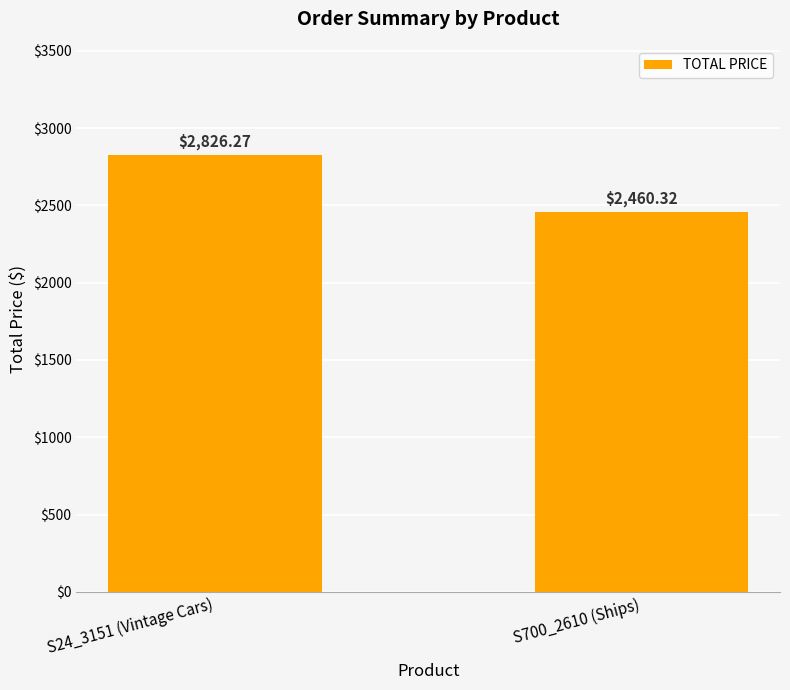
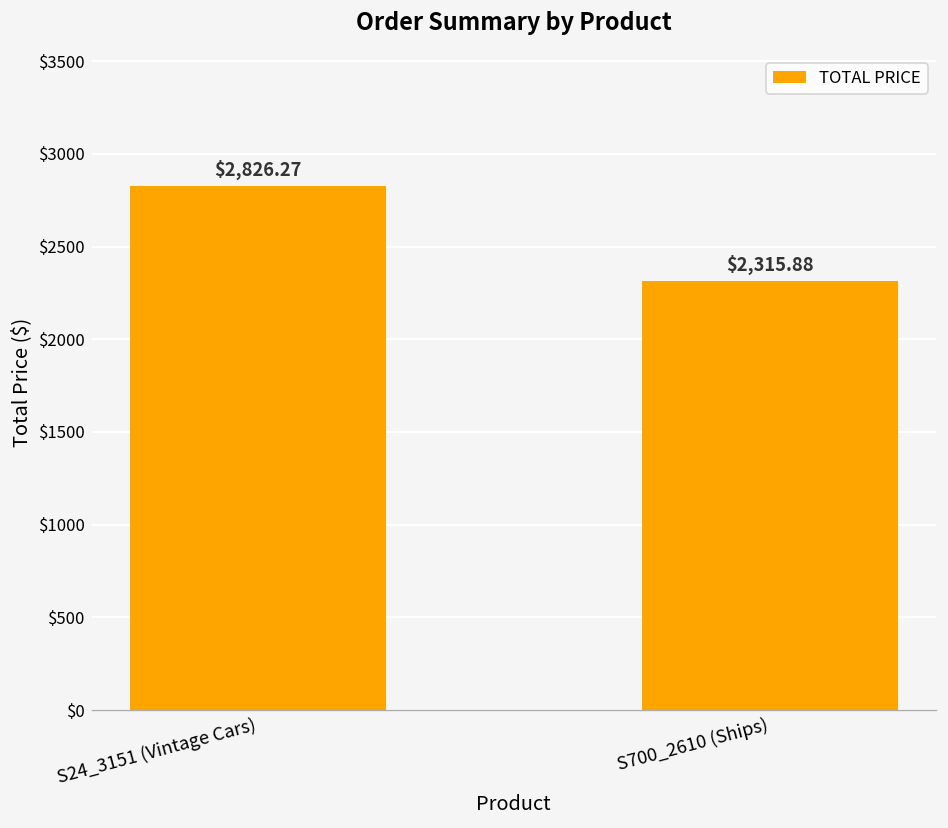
  {
    "S24_3151 (Vintage Cars)": "$2,826.27",
-   "S700_2610 (Ships)": "$2,460.32"
+   "S700_2610 (Ships)": "$2,315.88"
  }
